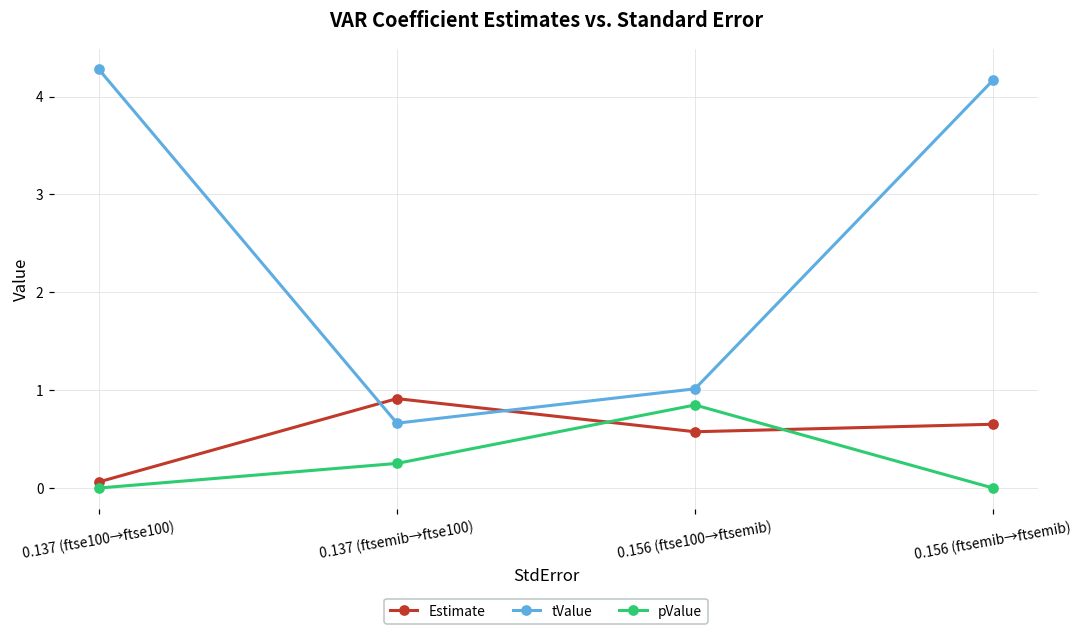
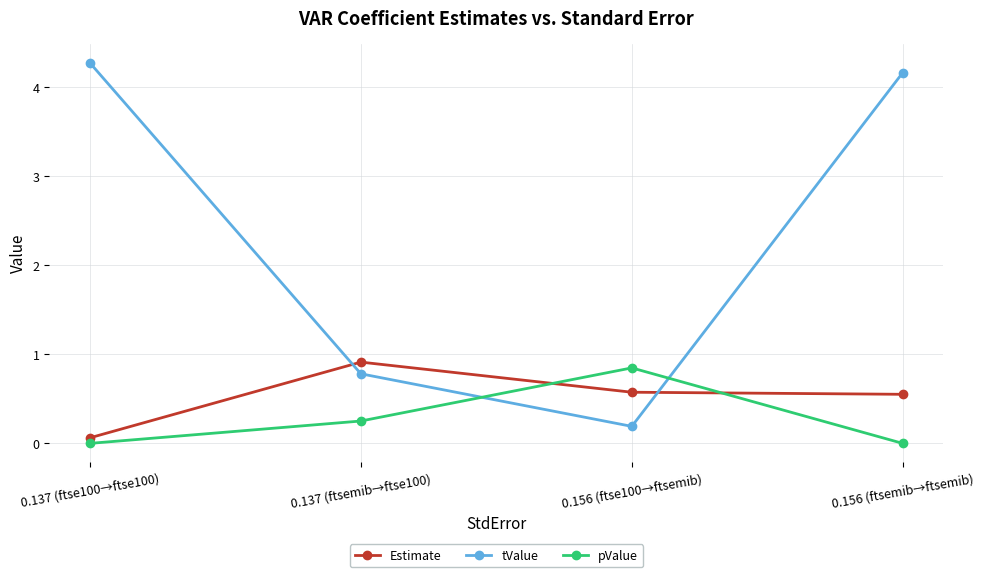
  {
    "Estimate": {
      "0.137 (ftse100→ftse100)": 0.1,
      "0.137 (ftsemib→ftse100)": 0.9,
      "0.156 (ftse100→ftsemib)": 0.6,
-     "0.156 (ftsemib→ftsemib)": 0.7
+     "0.156 (ftsemib→ftsemib)": 0.6
    },
    "tValue": {
      "0.137 (ftse100→ftse100)": 4.3,
-     "0.137 (ftsemib→ftse100)": 0.7,
-     "0.156 (ftse100→ftsemib)": 1.0,
+     "0.137 (ftsemib→ftse100)": 0.8,
+     "0.156 (ftse100→ftsemib)": 0.2,
      "0.156 (ftsemib→ftsemib)": 4.2
    },
    "pValue": {
      "0.137 (ftse100→ftse100)": 0.0,
      "0.137 (ftsemib→ftse100)": 0.3,
      "0.156 (ftse100→ftsemib)": 0.8,
      "0.156 (ftsemib→ftsemib)": 0.0
    }
  }
